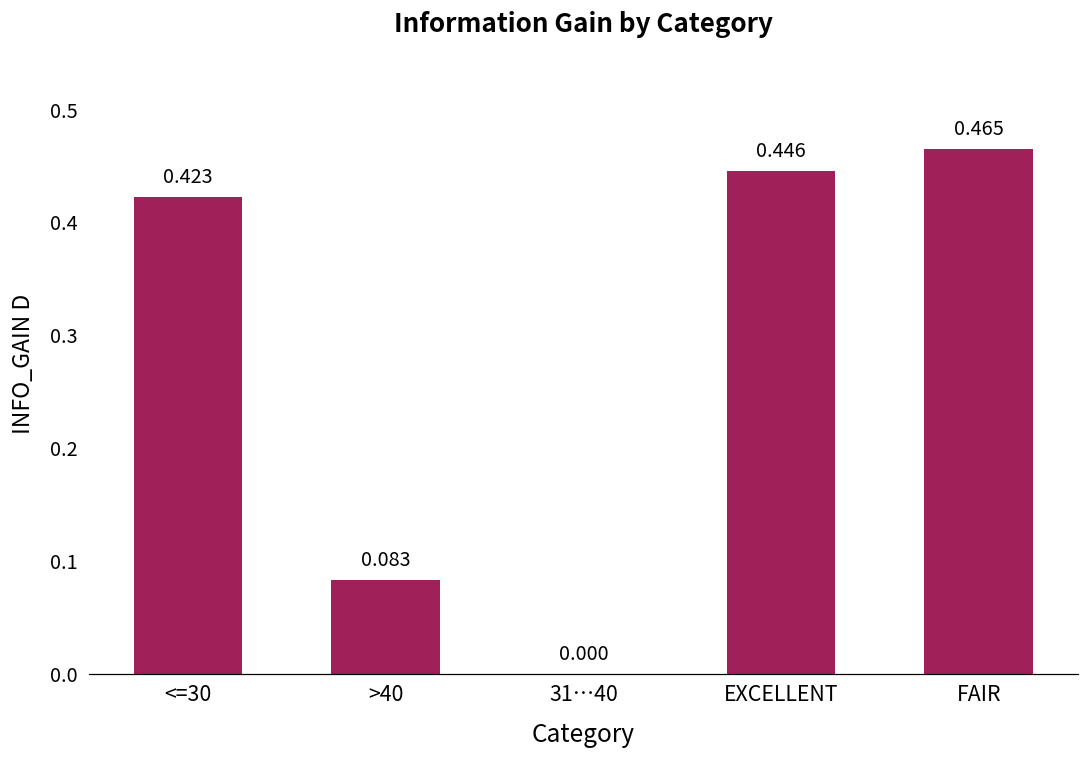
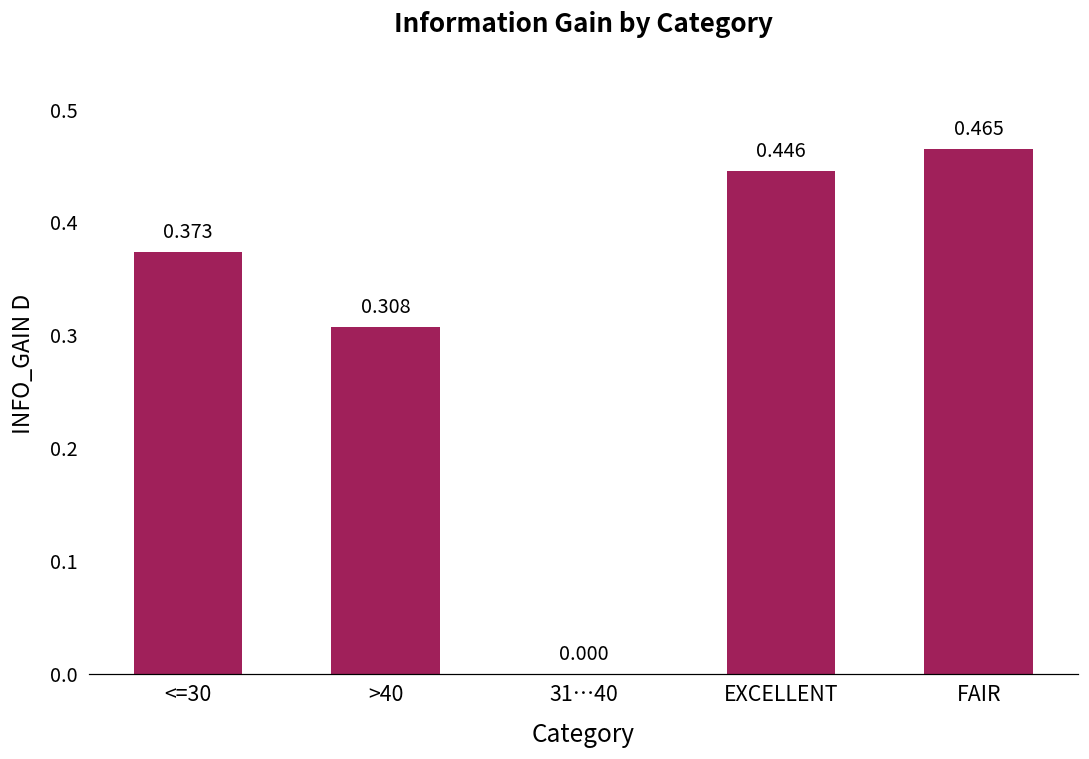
  {
-   "<=30": 0.423,
-   ">40": 0.083,
+   "<=30": 0.373,
+   ">40": 0.308,
    "31…40": 0.000,
    "EXCELLENT": 0.446,
    "FAIR": 0.465
  }
